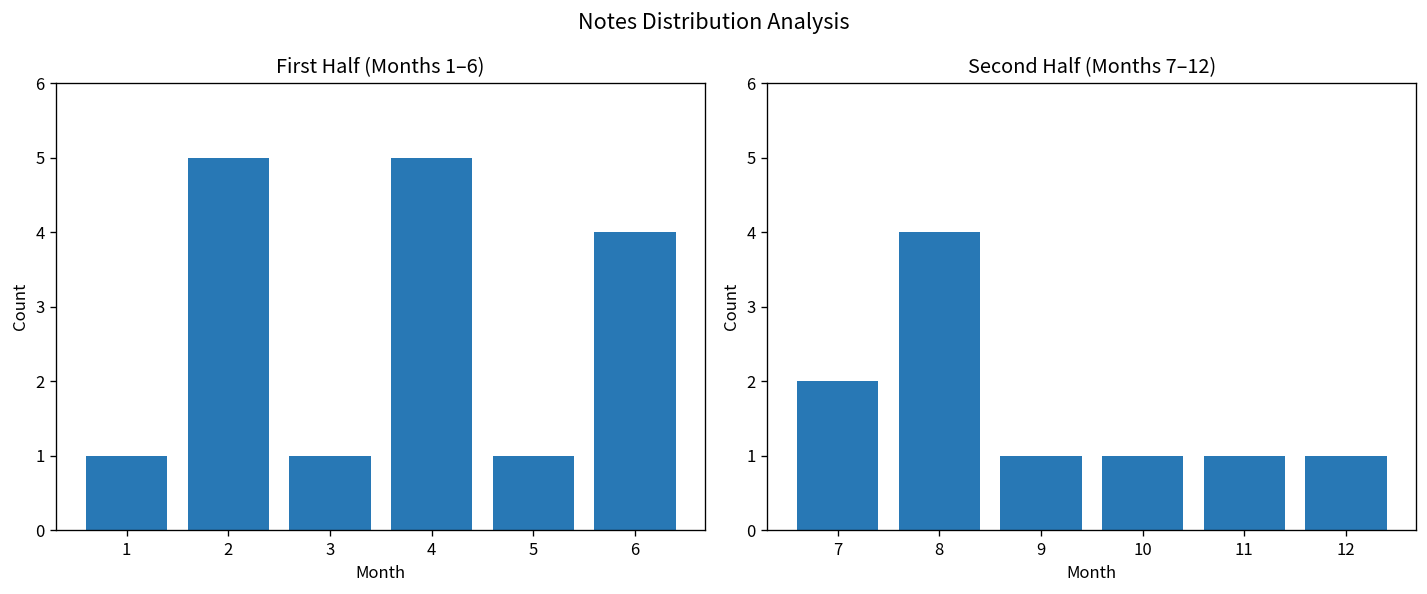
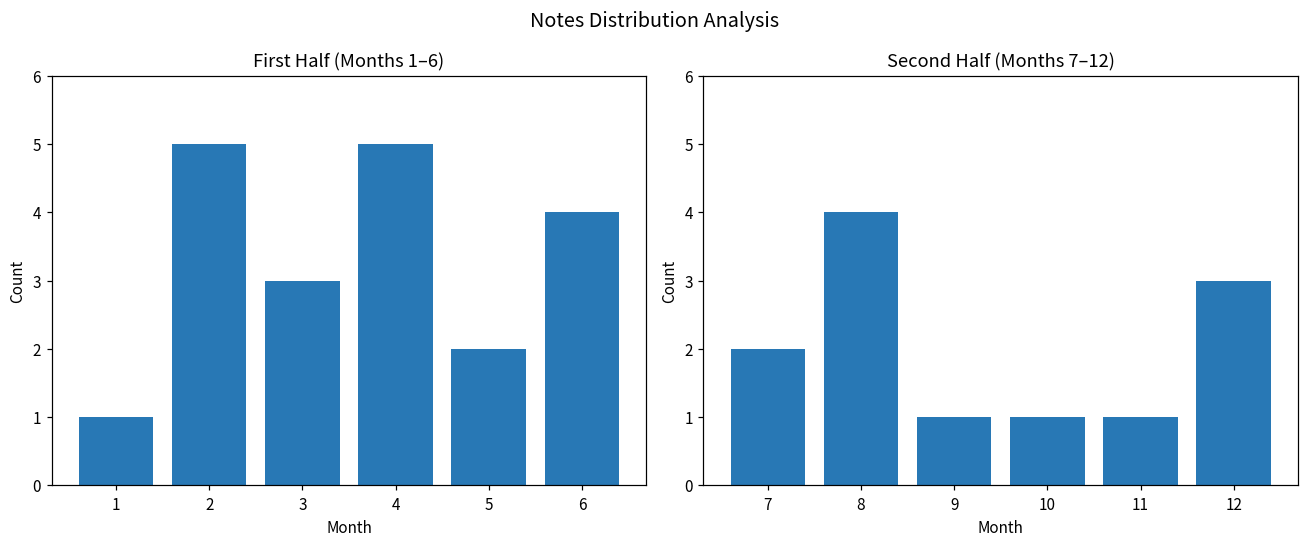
  {
    "First Half (Months 1–6)": {
      "1": 1,
      "2": 5,
-     "3": 1,
+     "3": 3,
      "4": 5,
-     "5": 1,
+     "5": 2,
      "6": 4
    },
    "Second Half (Months 7–12)": {
      "7": 2,
      "8": 4,
      "9": 1,
      "10": 1,
      "11": 1,
-     "12": 1
+     "12": 3
    }
  }
